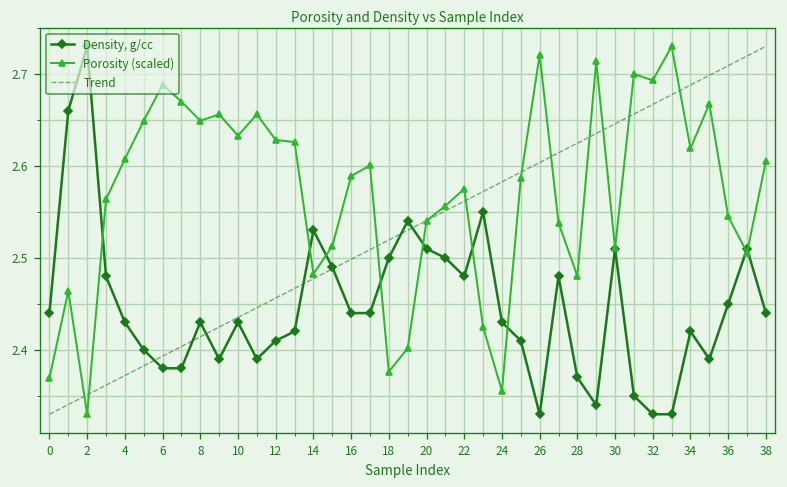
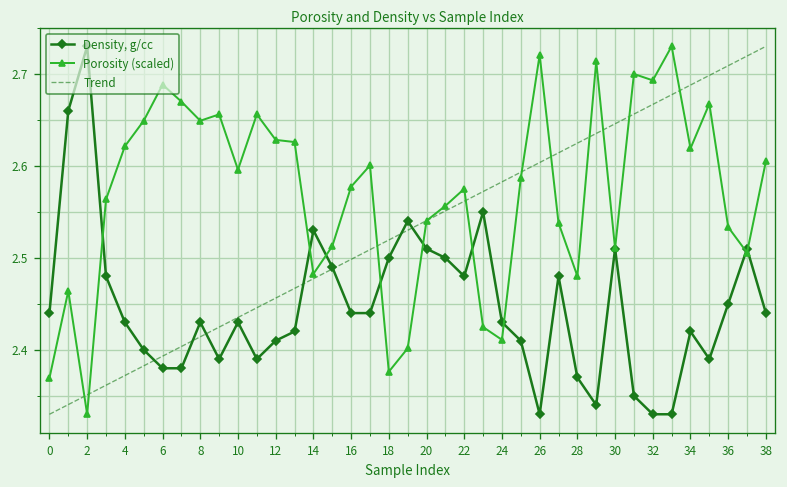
  {
    "Porosity (scaled)": {
      "0": 2.37,
      "2": 2.33,
-     "4": 2.61,
+     "4": 2.62,
      "8": 2.65,
-     "10": 2.63,
+     "10": 2.60,
      "12": 2.63,
      "14": 2.48,
-     "16": 2.59,
+     "16": 2.58,
      "18": 2.38,
      "22": 2.58,
-     "24": 2.36,
+     "24": 2.41,
      "26": 2.72,
      "28": 2.48,
      "32": 2.69,
      "34": 2.62,
-     "36": 2.55,
+     "36": 2.53,
      "38": 2.61
    }
  }
